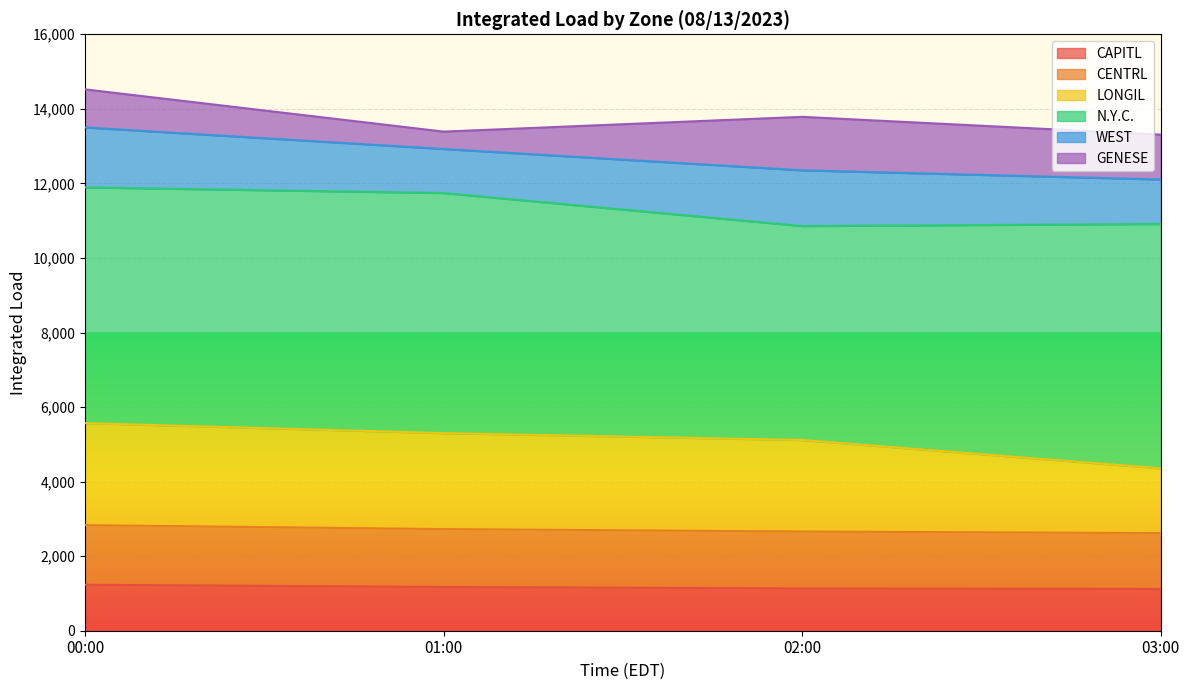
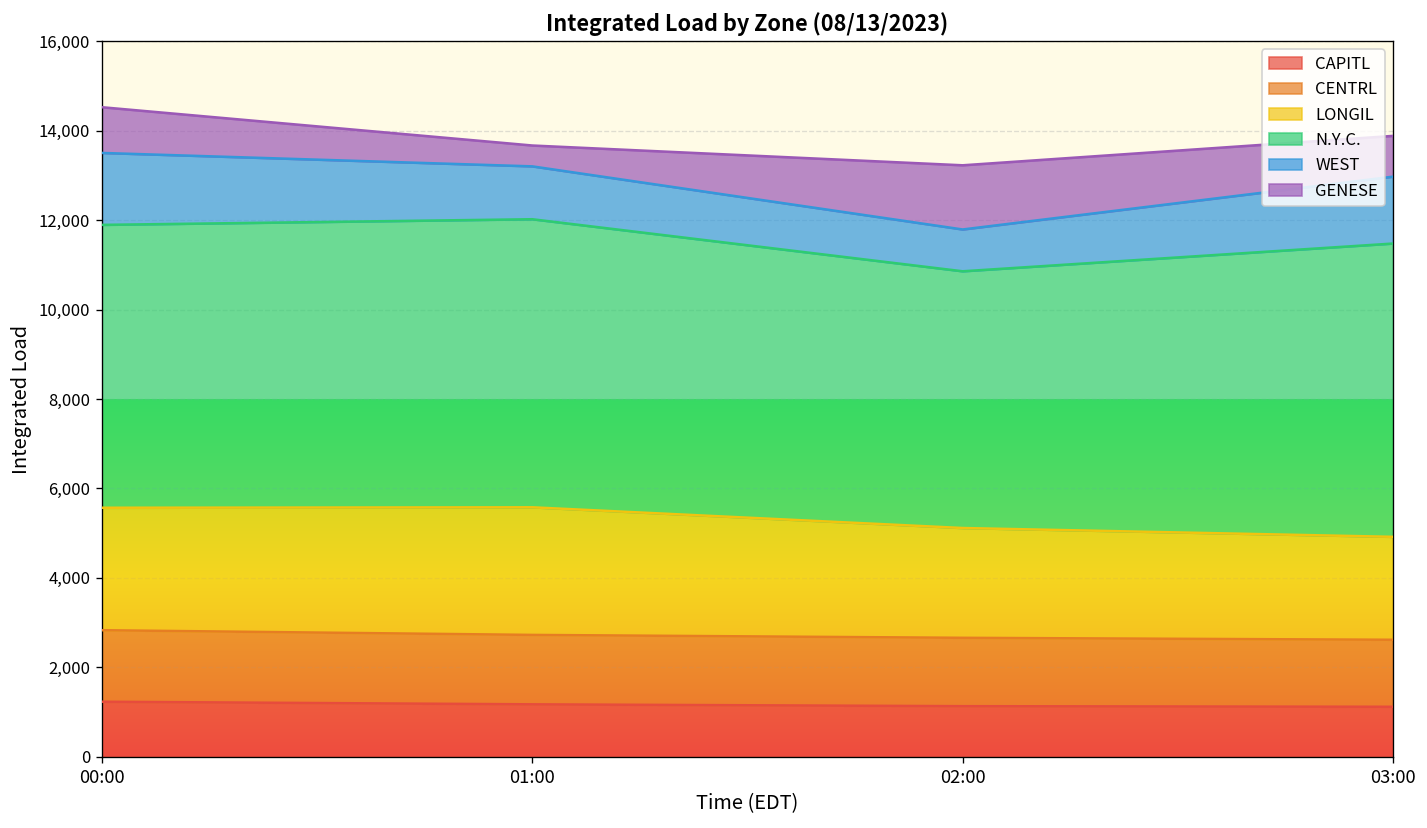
  {
    "LONGIL": {
      "00:00": "2,700",
-     "01:00": "2,600",
+     "01:00": "2,900",
      "02:00": "2,500",
-     "03:00": "1,700"
+     "03:00": "2,300"
    },
    "N.Y.C.": {
      "00:00": "6,300",
      "01:00": "6,400",
      "02:00": "5,700",
      "03:00": "6,600"
    },
    "WEST": {
      "00:00": "1,600",
      "01:00": "1,200",
-     "02:00": "1,500",
-     "03:00": "1,200"
+     "02:00": "900",
+     "03:00": "1,500"
    },
    "GENESE": {
      "00:00": "1,000",
      "01:00": "500",
      "02:00": "1,400",
-     "03:00": "1,200"
+     "03:00": "900"
    }
  }
